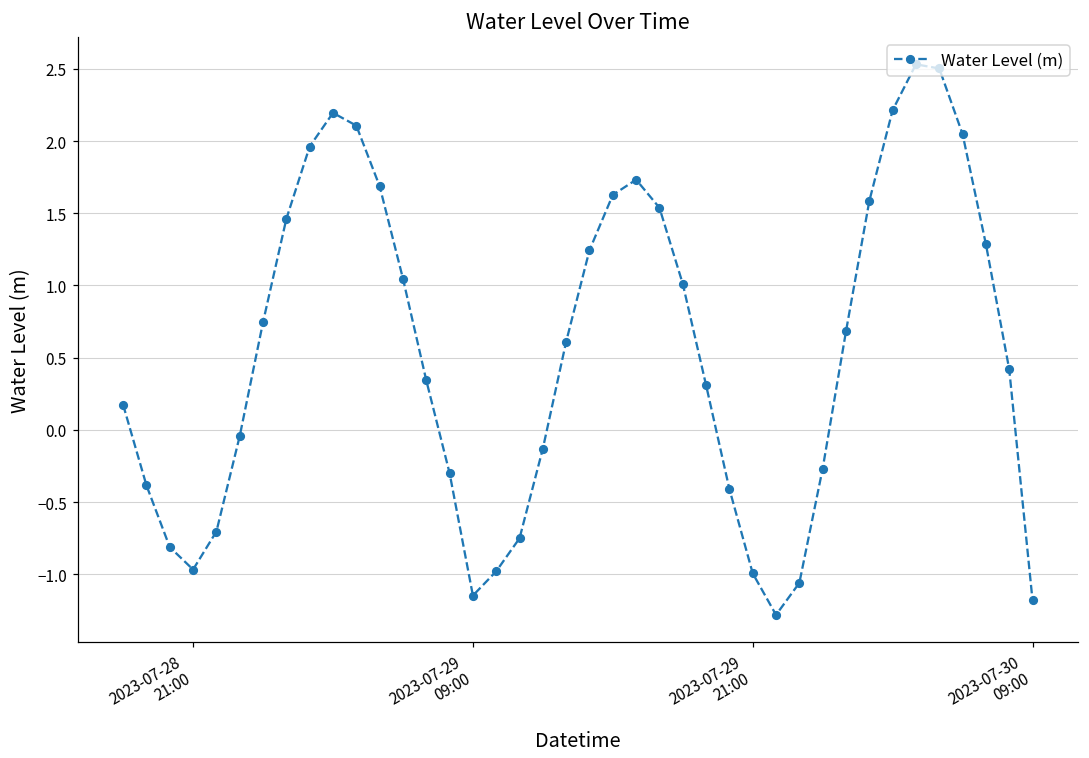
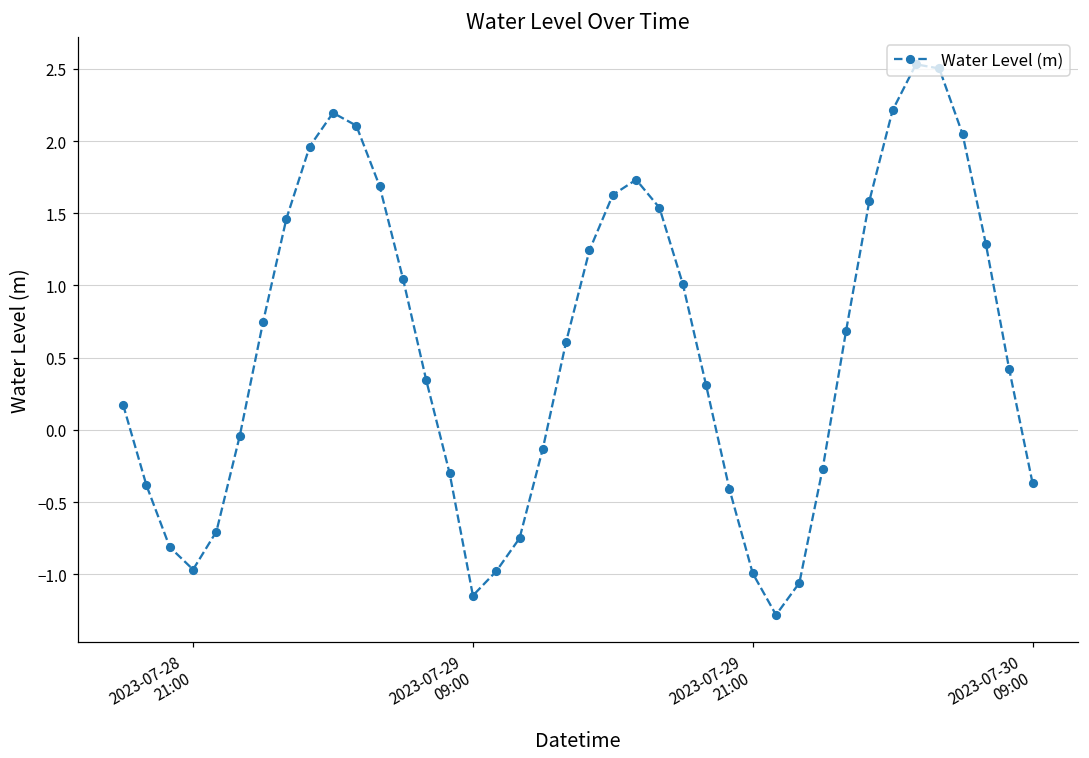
  {
    "2023-07-28 21:00": -0.97,
    "2023-07-29 09:00": -1.15,
    "2023-07-29 21:00": -0.99,
-   "2023-07-30 09:00": -1.18
+   "2023-07-30 09:00": -0.37
  }
